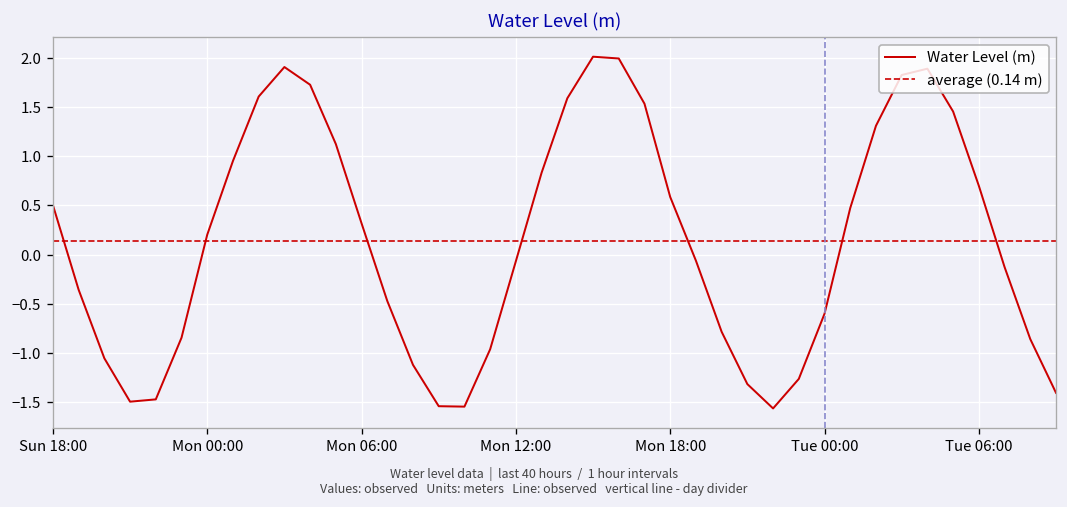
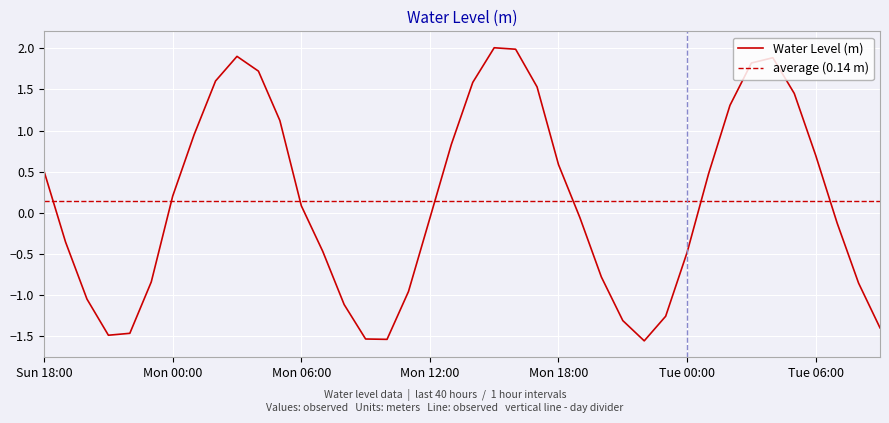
  {
    "Sun 18:00": 0.5,
    "Mon 00:00": 0.2,
-   "Mon 06:00": 0.3,
+   "Mon 06:00": 0.1,
    "Mon 12:00": -0.1,
    "Mon 18:00": 0.6,
-   "Tue 00:00": -0.6,
+   "Tue 00:00": -0.5,
    "Tue 06:00": 0.7
  }
